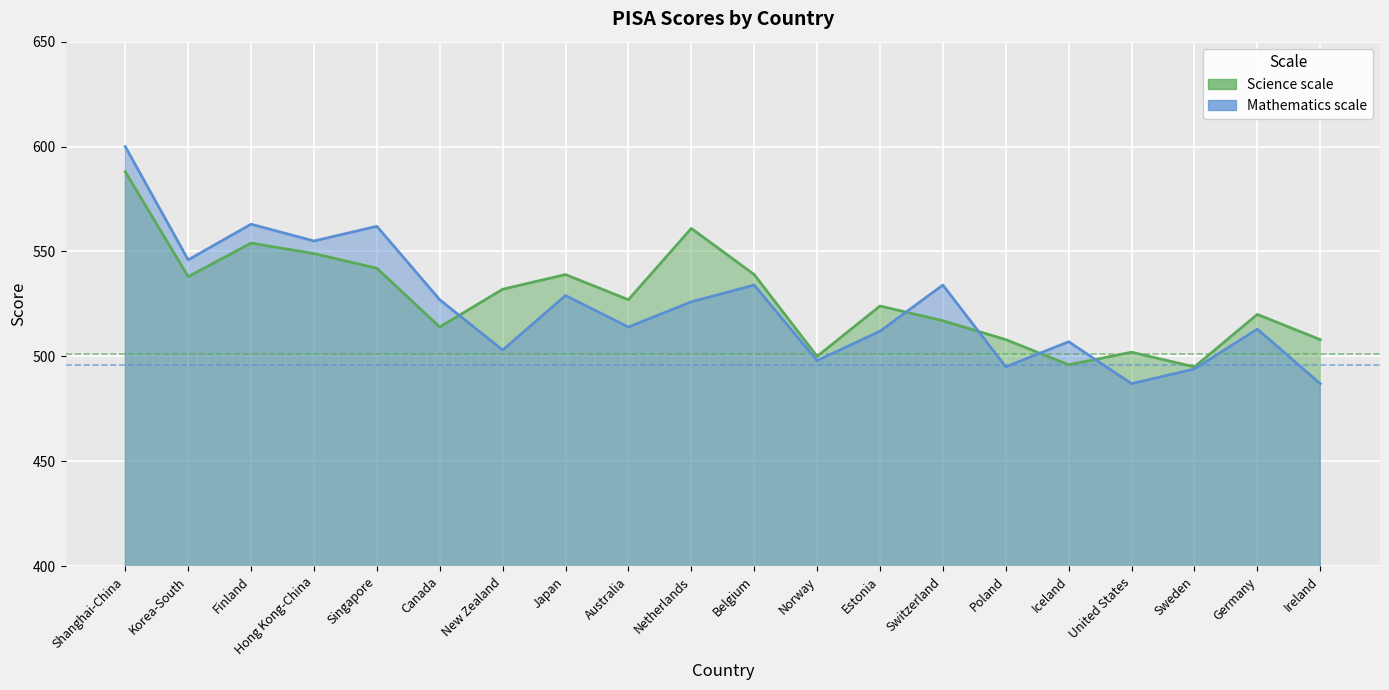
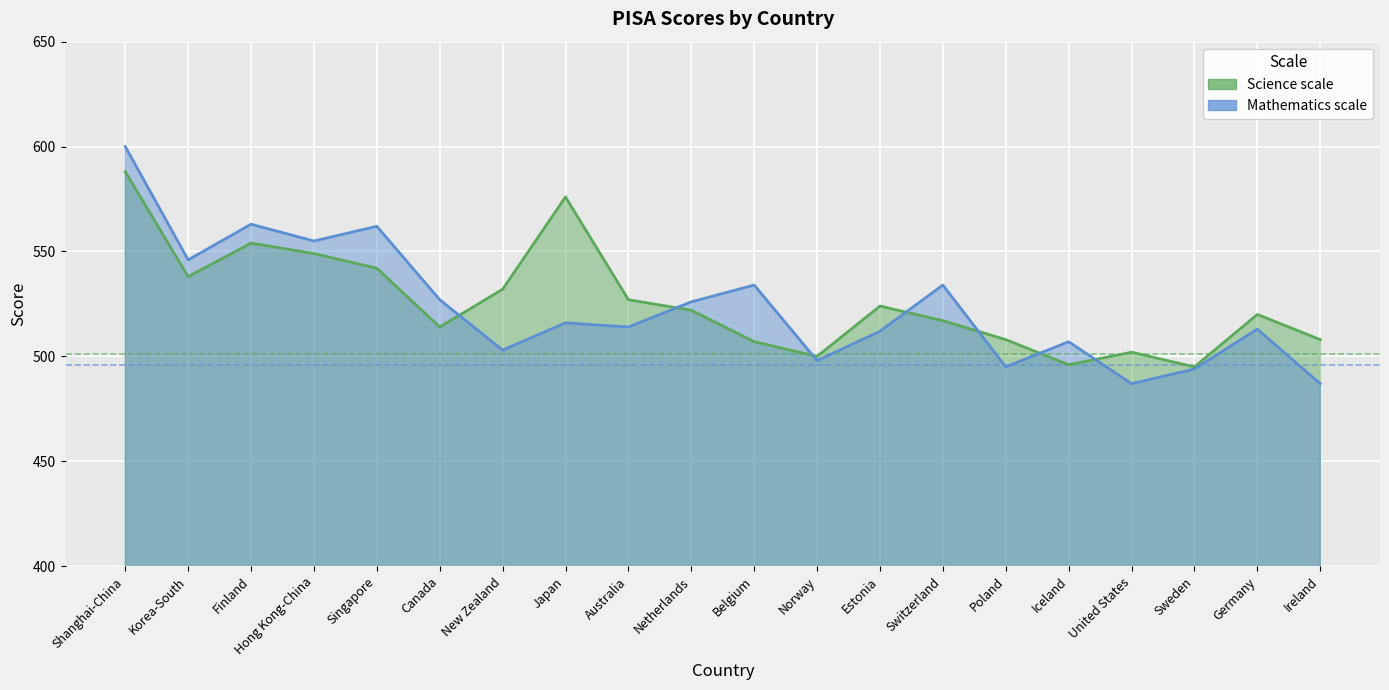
  {
    "Science scale": {
      "Shanghai-China": 588,
      "Korea-South": 538,
      "Finland": 554,
      "Hong Kong-China": 549,
      "Singapore": 542,
      "Canada": 514,
      "New Zealand": 532,
-     "Japan": 539,
+     "Japan": 576,
      "Australia": 527,
-     "Netherlands": 561,
-     "Belgium": 539,
+     "Netherlands": 522,
+     "Belgium": 507,
      "Norway": 500,
      "Estonia": 524,
      "Switzerland": 517,
      "Poland": 508,
      "Iceland": 496,
      "United States": 502,
      "Germany": 520,
      "Ireland": 508
    },
    "Mathematics scale": {
      "Shanghai-China": 600,
      "Korea-South": 546,
      "Finland": 563,
      "Hong Kong-China": 555,
      "Singapore": 562,
      "Canada": 527,
      "New Zealand": 503,
-     "Japan": 529,
+     "Japan": 516,
      "Australia": 514,
      "Netherlands": 526,
      "Belgium": 534,
      "Norway": 498,
      "Estonia": 512,
      "Switzerland": 534,
      "Poland": 495,
      "Iceland": 507,
      "United States": 487,
      "Germany": 513,
      "Ireland": 487
    }
  }
